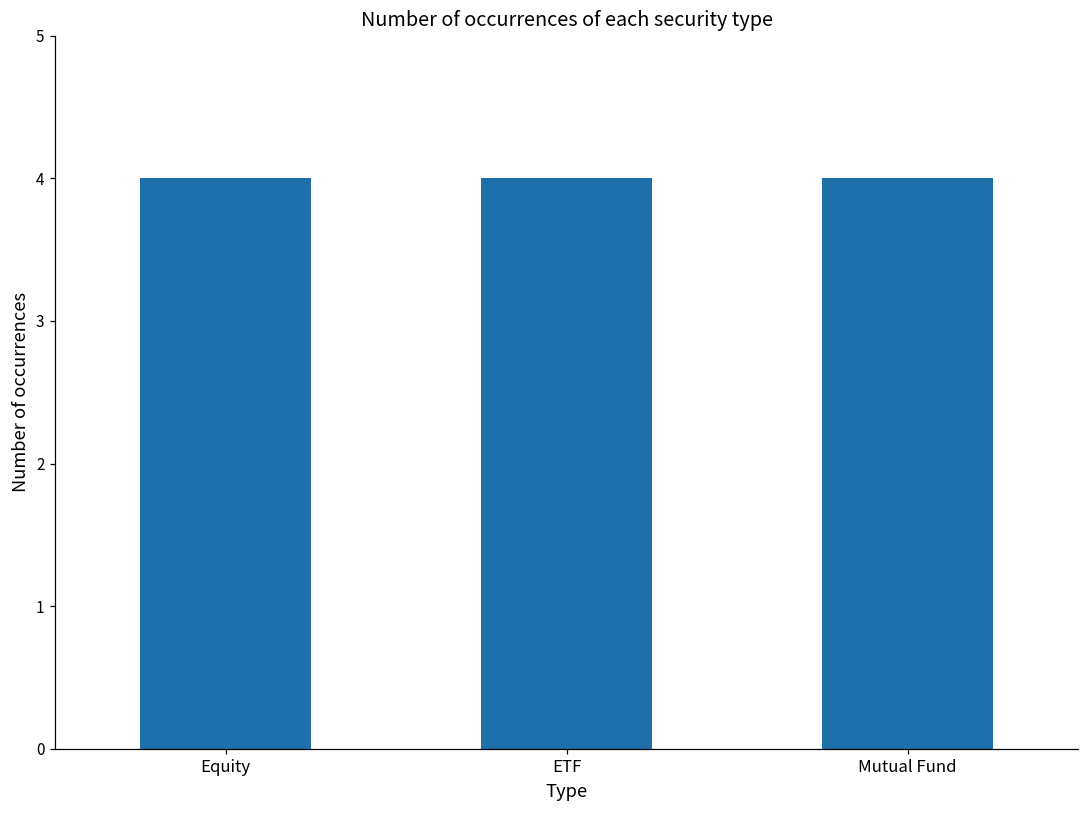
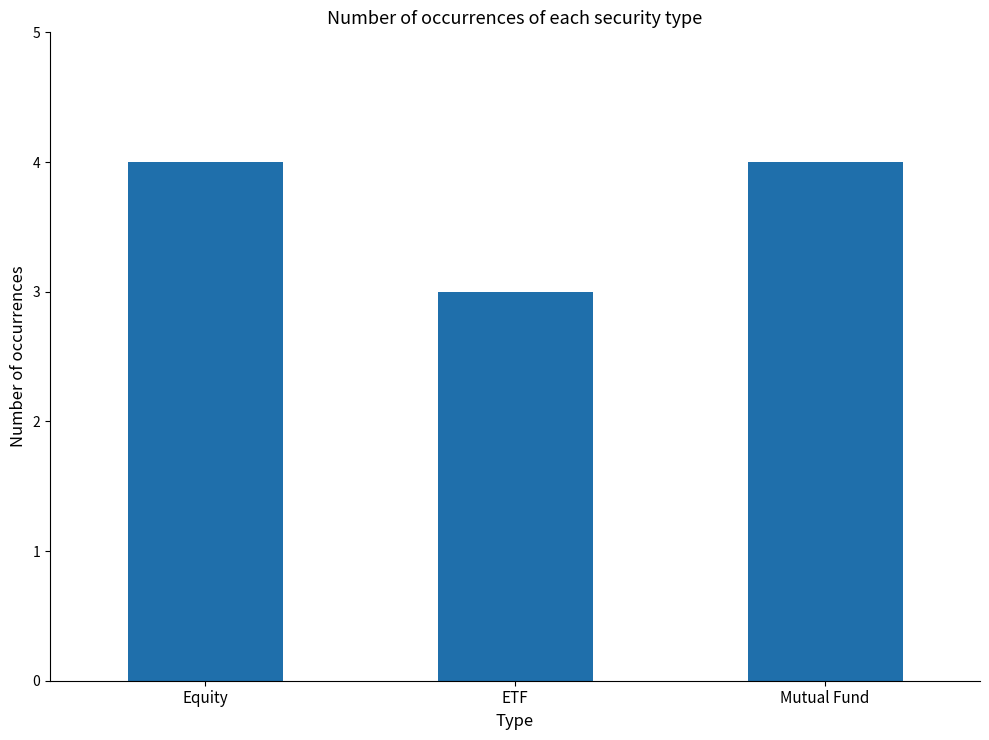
  {
    "Equity": 4,
-   "ETF": 4,
+   "ETF": 3,
    "Mutual Fund": 4
  }
